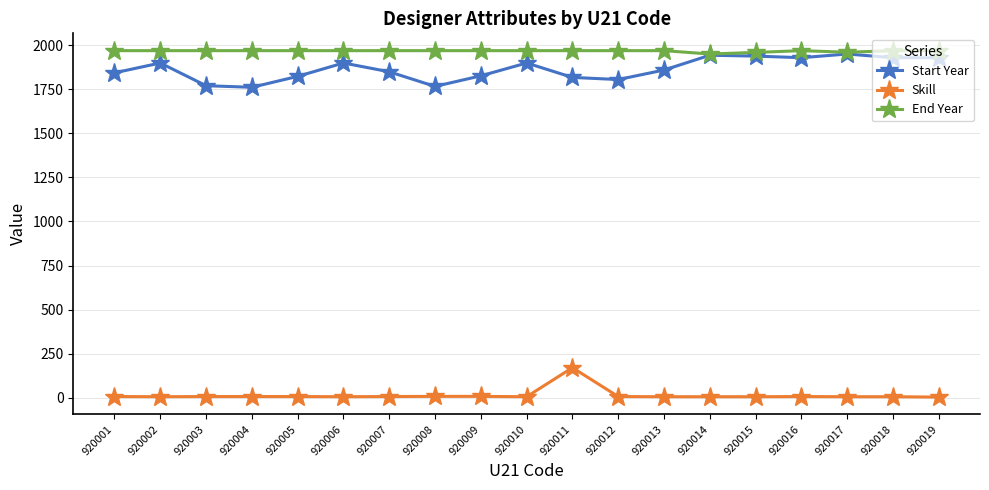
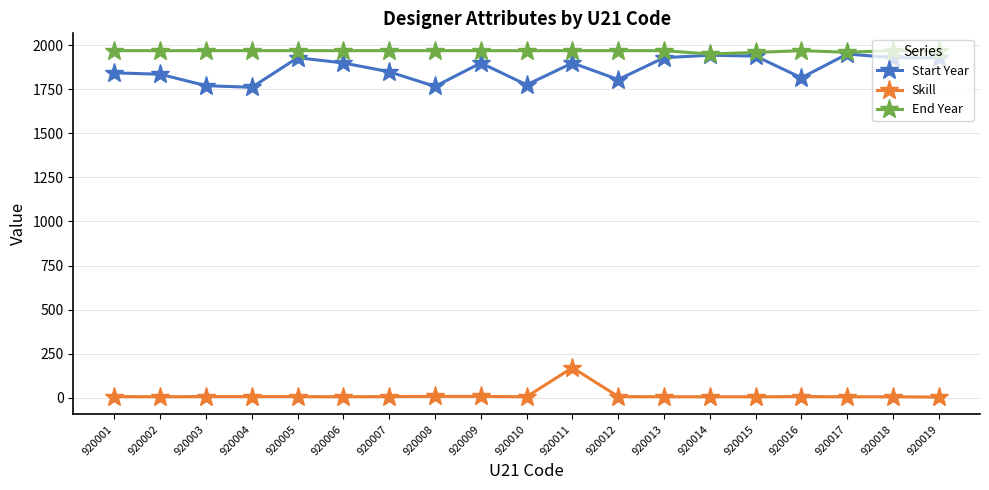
  {
    "Start Year": {
      "920001": 1840,
-     "920002": 1900,
+     "920002": 1840,
      "920003": 1770,
      "920004": 1760,
-     "920005": 1820,
+     "920005": 1930,
      "920006": 1900,
      "920007": 1850,
      "920008": 1770,
-     "920009": 1830,
-     "920010": 1900,
-     "920011": 1820,
+     "920009": 1900,
+     "920010": 1780,
+     "920011": 1900,
      "920012": 1810,
-     "920013": 1860,
+     "920013": 1930,
      "920015": 1940,
-     "920016": 1930
+     "920016": 1820
    },
    "Skill": {
      "920001": 10,
      "920002": 10,
      "920003": 10,
      "920004": 10,
      "920005": 10,
      "920006": 10,
      "920007": 10,
      "920008": 10,
      "920009": 10,
      "920010": 10,
      "920011": 170,
      "920012": 10,
      "920013": 10,
      "920014": 10,
      "920015": 10,
      "920016": 10,
      "920017": 10,
      "920018": 10,
      "920019": 0
    },
    "End Year": {
      "920001": 1970,
      "920002": 1970,
      "920003": 1970,
      "920004": 1970,
      "920005": 1970,
      "920006": 1970,
      "920007": 1970,
      "920008": 1970,
      "920009": 1970,
      "920010": 1970,
      "920011": 1970,
      "920012": 1970,
      "920013": 1970,
      "920015": 1960,
      "920016": 1970
    }
  }
